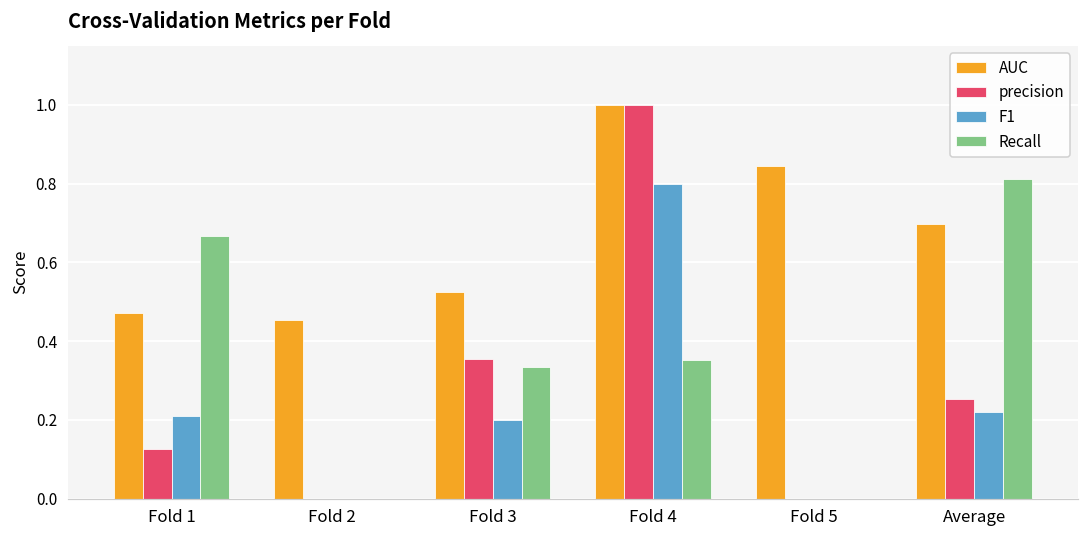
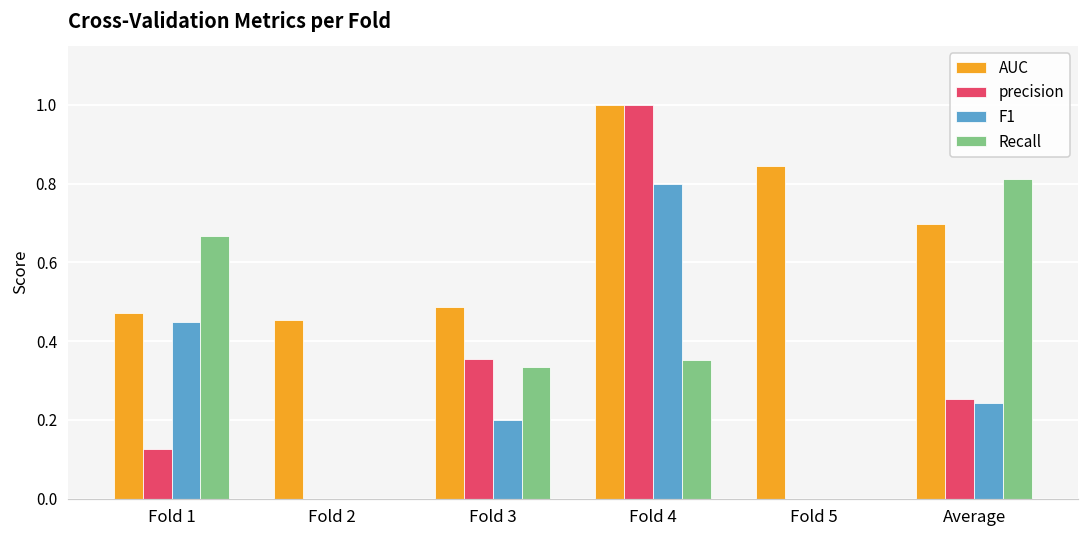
  {
    "AUC": {
      "Fold 1": 0.47,
      "Fold 2": 0.45,
-     "Fold 3": 0.52,
+     "Fold 3": 0.49,
      "Fold 4": 1.00,
      "Fold 5": 0.84,
      "Average": 0.70
    },
    "precision": {
      "Fold 1": 0.13,
      "Fold 2": 0.00,
      "Fold 3": 0.35,
      "Fold 4": 1.00,
      "Fold 5": 0.00,
      "Average": 0.25
    },
    "F1": {
-     "Fold 1": 0.21,
+     "Fold 1": 0.45,
      "Fold 2": 0.00,
      "Fold 3": 0.20,
      "Fold 4": 0.80,
      "Fold 5": 0.00,
-     "Average": 0.22
+     "Average": 0.24
    },
    "Recall": {
      "Fold 1": 0.67,
      "Fold 2": 0.00,
      "Fold 3": 0.33,
      "Fold 4": 0.35,
      "Fold 5": 0.00,
      "Average": 0.81
    }
  }
